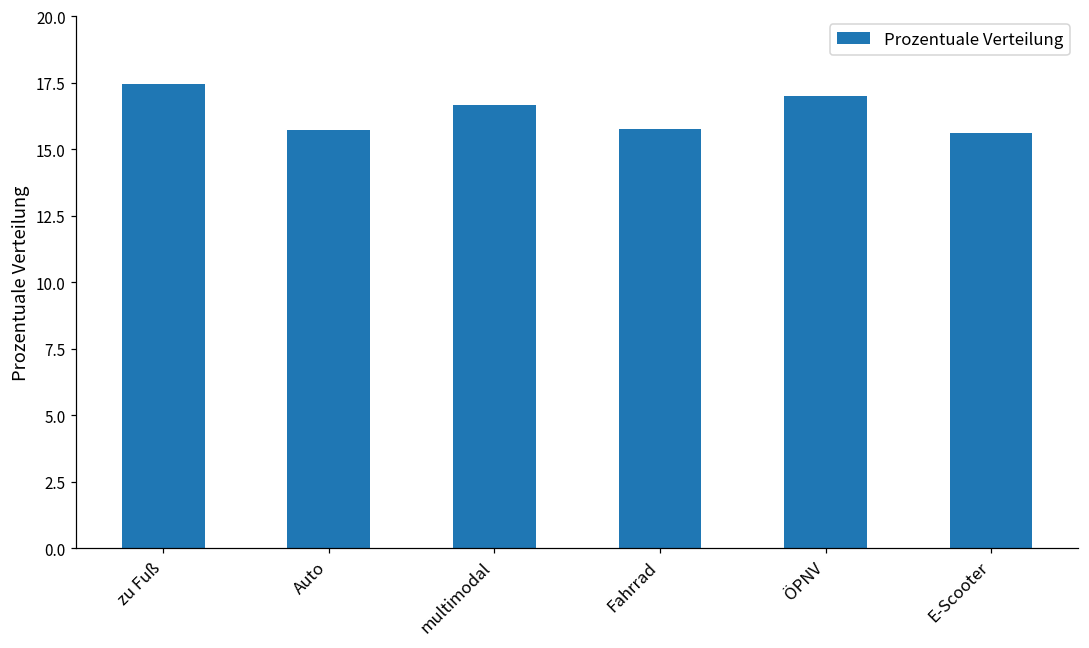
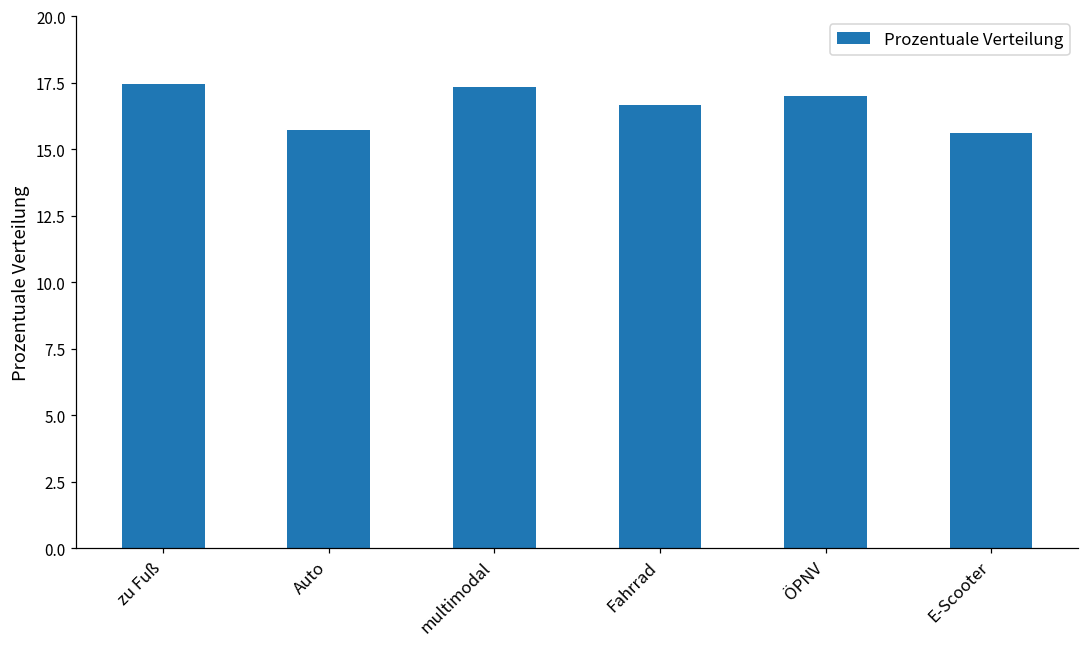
  {
    "zu Fuß": 17.5,
    "Auto": 15.7,
-   "multimodal": 16.7,
-   "Fahrrad": 15.7,
+   "multimodal": 17.3,
+   "Fahrrad": 16.7,
    "ÖPNV": 17.0,
    "E-Scooter": 15.6
  }
